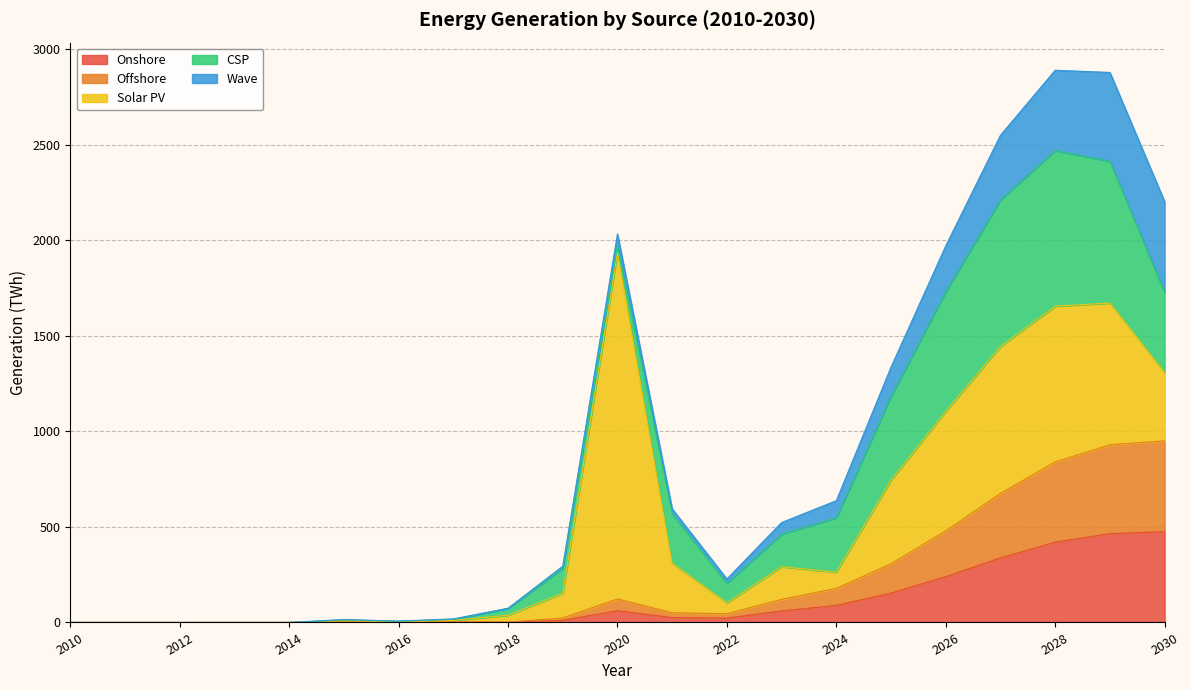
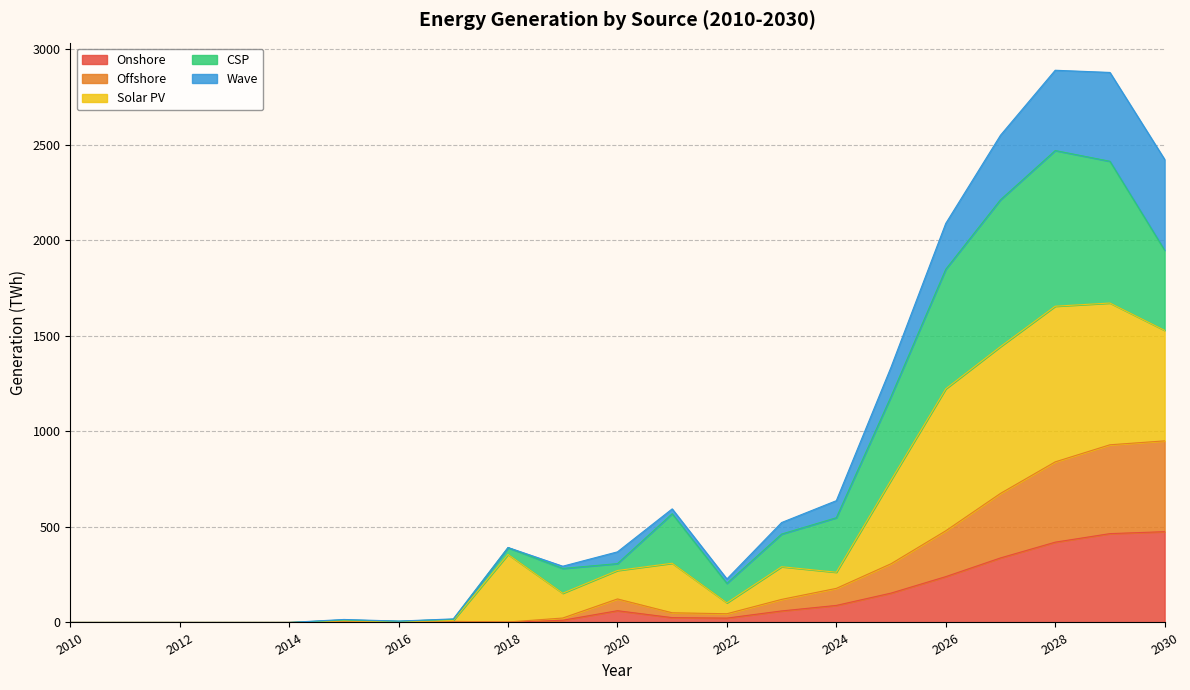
  {
    "Solar PV": {
-     "2018": 40,
-     "2020": 1810,
+     "2018": 350,
+     "2020": 150,
      "2022": 60,
      "2024": 80,
-     "2026": 630,
+     "2026": 740,
      "2028": 810,
-     "2030": 360
+     "2030": 580
    },
    "CSP": {
      "2020": 40,
      "2022": 100,
      "2024": 290,
      "2026": 630,
      "2028": 810,
      "2030": 420
    },
    "Wave": {
      "2020": 60,
      "2022": 20,
      "2024": 90,
      "2026": 240,
      "2028": 420,
      "2030": 470
    }
  }
